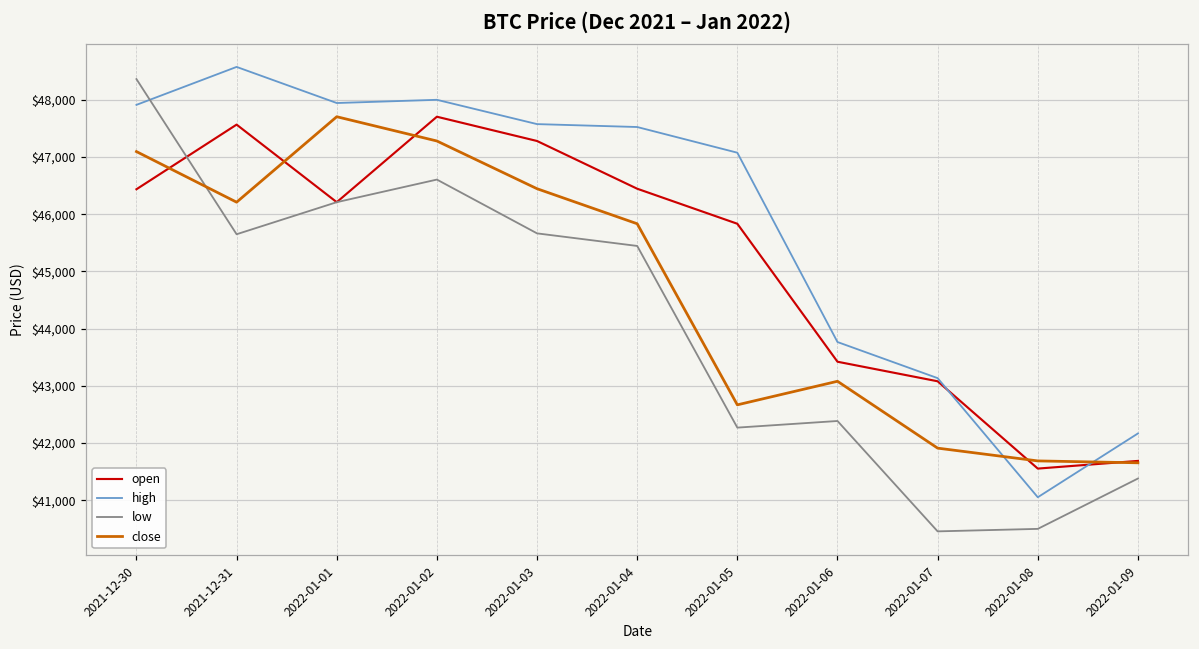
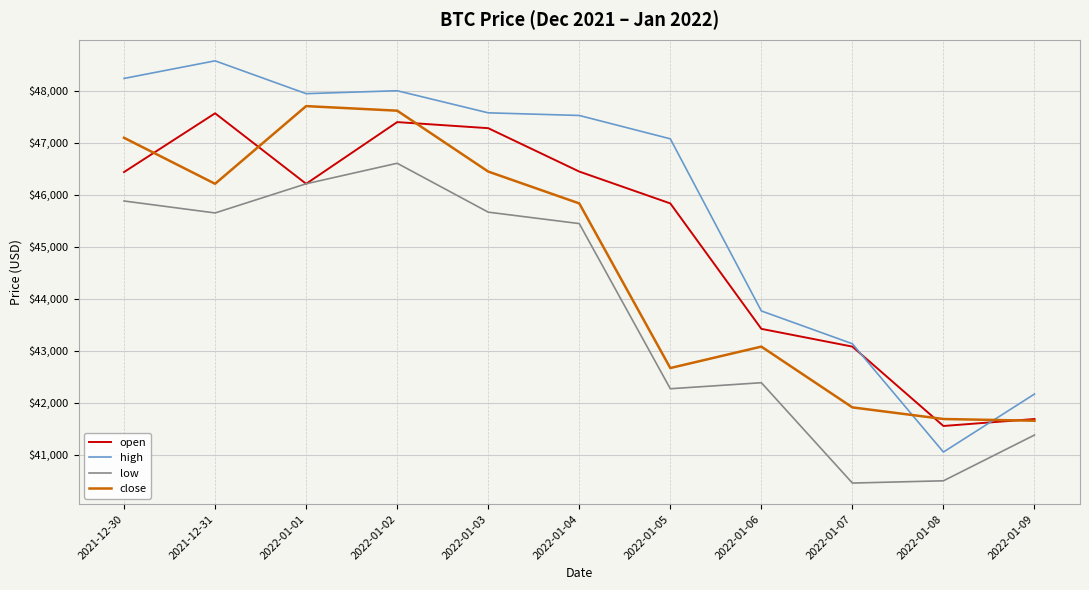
  {
    "open": {
      "2021-12-30": "$46,400",
      "2021-12-31": "$47,600",
-     "2022-01-02": "$47,700",
+     "2022-01-02": "$47,400",
      "2022-01-03": "$47,300",
      "2022-01-04": "$46,400",
      "2022-01-05": "$45,800",
      "2022-01-06": "$43,400",
      "2022-01-07": "$43,100",
      "2022-01-08": "$41,600"
    },
    "high": {
-     "2021-12-30": "$47,900",
+     "2021-12-30": "$48,200",
      "2021-12-31": "$48,600",
      "2022-01-01": "$47,900",
      "2022-01-02": "$48,000",
      "2022-01-03": "$47,600",
      "2022-01-04": "$47,500",
      "2022-01-05": "$47,100",
      "2022-01-06": "$43,800",
      "2022-01-07": "$43,100",
      "2022-01-08": "$41,100",
      "2022-01-09": "$42,200"
    },
    "low": {
-     "2021-12-30": "$48,400",
+     "2021-12-30": "$45,900",
      "2021-12-31": "$45,700",
      "2022-01-02": "$46,600",
      "2022-01-03": "$45,700",
      "2022-01-04": "$45,400",
      "2022-01-05": "$42,300",
      "2022-01-06": "$42,400",
      "2022-01-07": "$40,500",
      "2022-01-08": "$40,500",
      "2022-01-09": "$41,400"
    },
    "close": {
      "2021-12-30": "$47,100",
      "2021-12-31": "$46,200",
      "2022-01-01": "$47,700",
-     "2022-01-02": "$47,300",
+     "2022-01-02": "$47,600",
      "2022-01-03": "$46,400",
      "2022-01-04": "$45,800",
      "2022-01-05": "$42,700",
      "2022-01-06": "$43,100",
      "2022-01-07": "$41,900",
      "2022-01-08": "$41,700"
    }
  }
